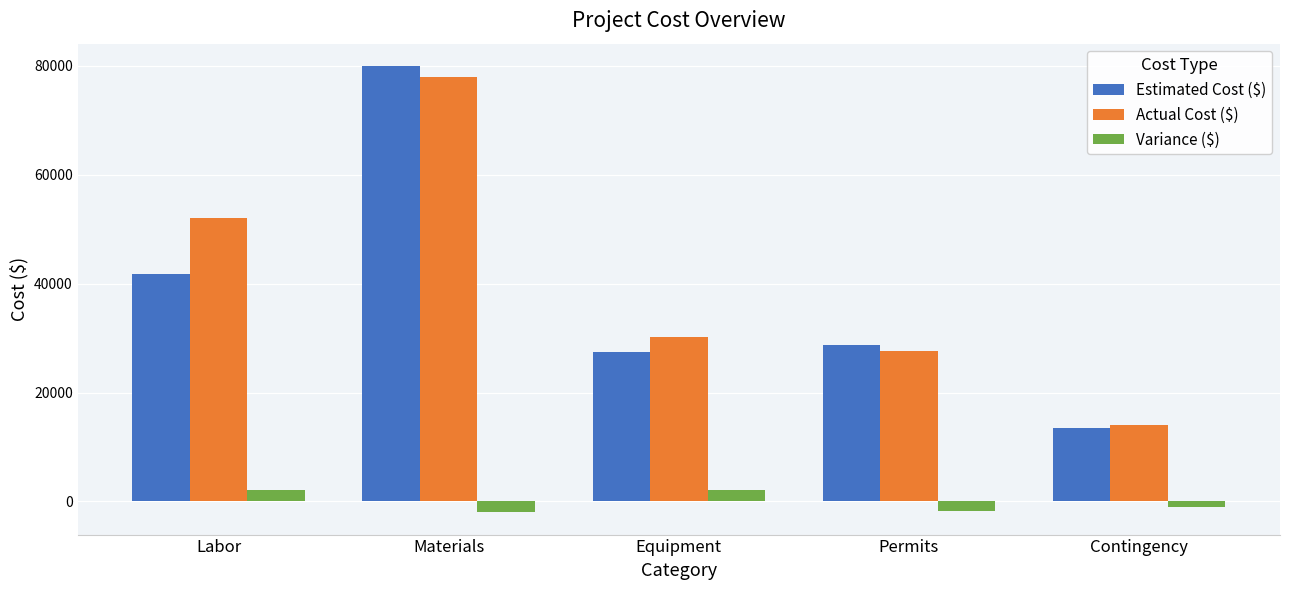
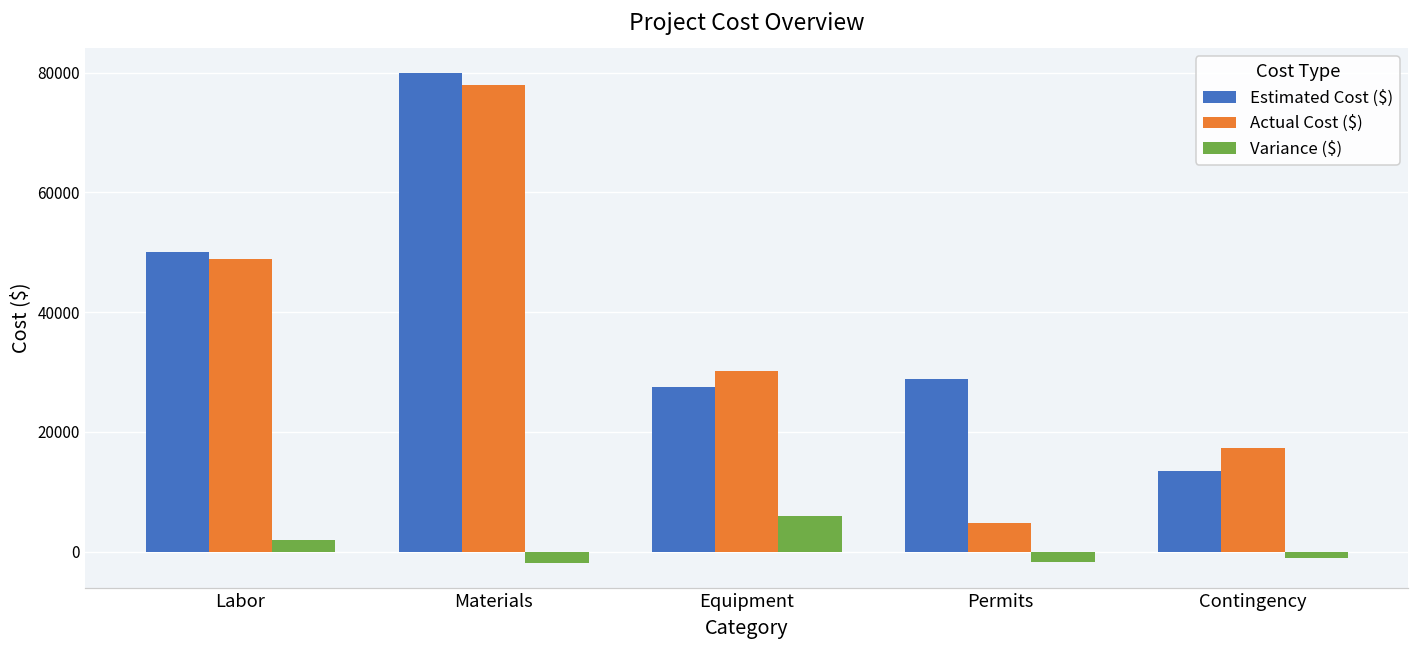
  {
    "Estimated Cost ($)": {
-     "Labor": 42000,
+     "Labor": 50000,
      "Materials": 80000,
      "Equipment": 27000,
      "Permits": 29000,
      "Contingency": 13000
    },
    "Actual Cost ($)": {
-     "Labor": 52000,
+     "Labor": 49000,
      "Materials": 78000,
      "Equipment": 30000,
-     "Permits": 28000,
-     "Contingency": 14000
+     "Permits": 5000,
+     "Contingency": 17000
    },
    "Variance ($)": {
      "Labor": 2000,
      "Materials": -2000,
-     "Equipment": 2000,
+     "Equipment": 6000,
      "Permits": -2000,
      "Contingency": -1000
    }
  }
